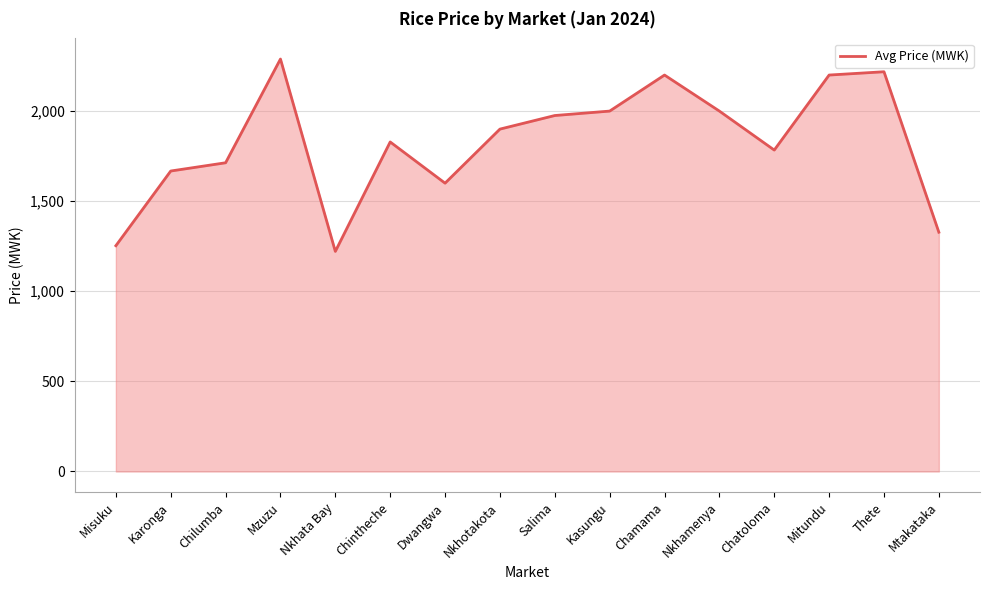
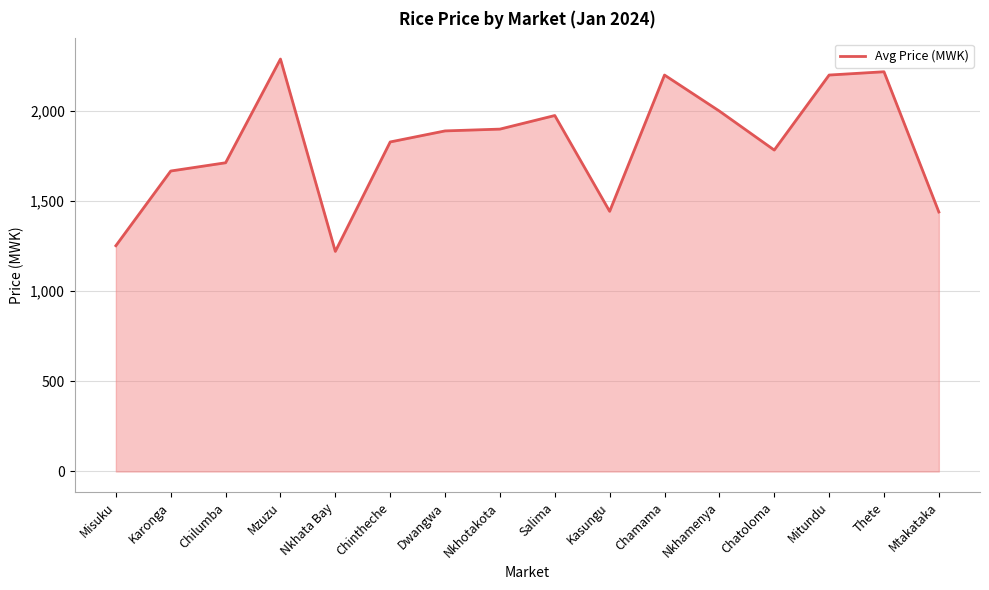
  {
    "Misuku": "1,250",
    "Karonga": "1,670",
    "Chilumba": "1,710",
    "Mzuzu": "2,290",
    "Nkhata Bay": "1,220",
    "Chintheche": "1,830",
-   "Dwangwa": "1,600",
+   "Dwangwa": "1,890",
    "Nkhotakota": "1,900",
    "Salima": "1,980",
-   "Kasungu": "2,000",
+   "Kasungu": "1,440",
    "Chamama": "2,200",
    "Nkhamenya": "2,000",
    "Chatoloma": "1,780",
    "Mitundu": "2,200",
    "Thete": "2,220",
-   "Mtakataka": "1,330"
+   "Mtakataka": "1,440"
  }
